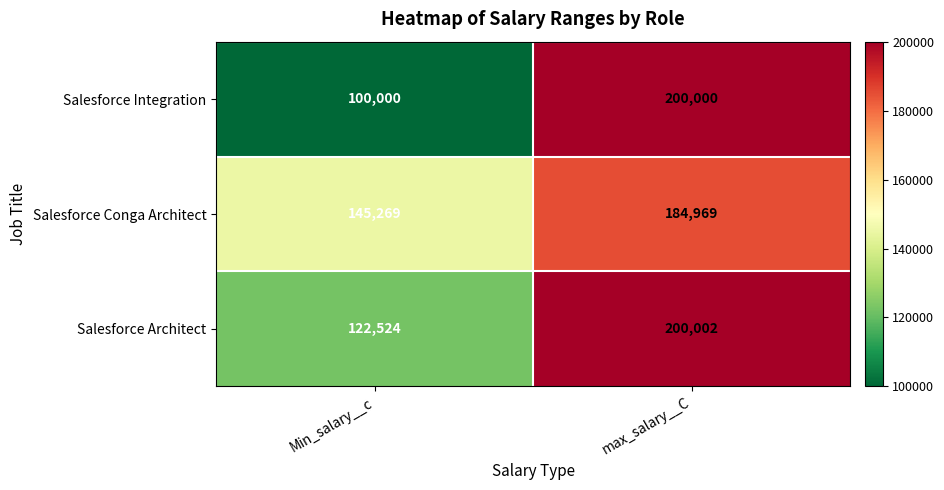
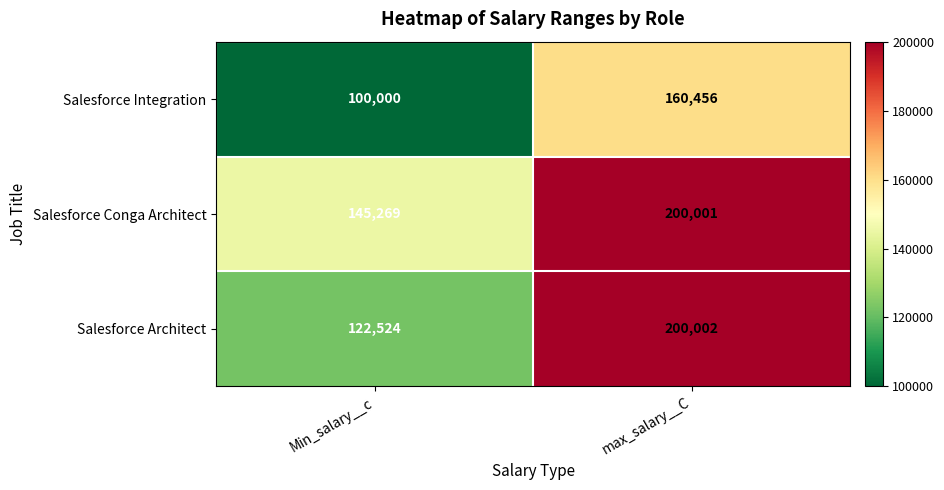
  {
    "Salesforce Integration": {
      "Min_salary__c": "100,000",
-     "max_salary__C": "200,000"
+     "max_salary__C": "160,456"
    },
    "Salesforce Conga Architect": {
      "Min_salary__c": "145,269",
-     "max_salary__C": "184,969"
+     "max_salary__C": "200,001"
    },
    "Salesforce Architect": {
      "Min_salary__c": "122,524",
      "max_salary__C": "200,002"
    }
  }
